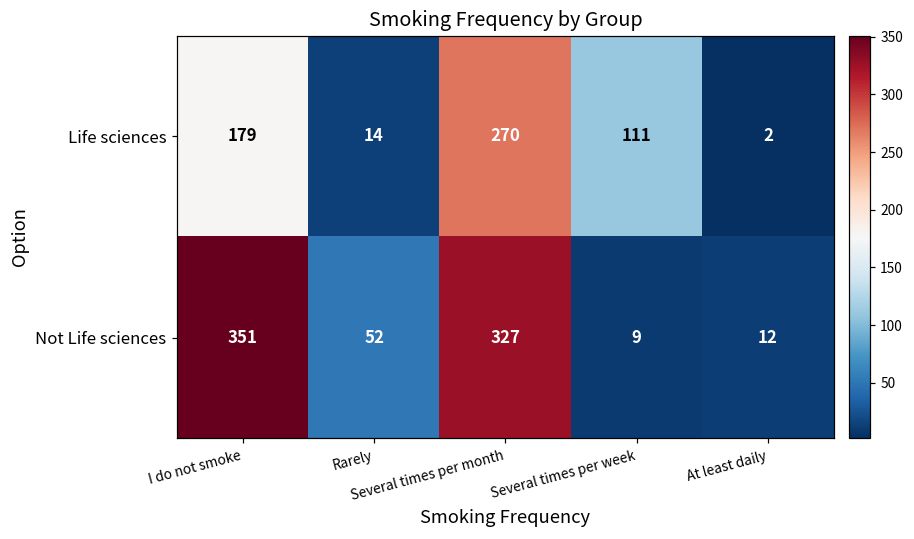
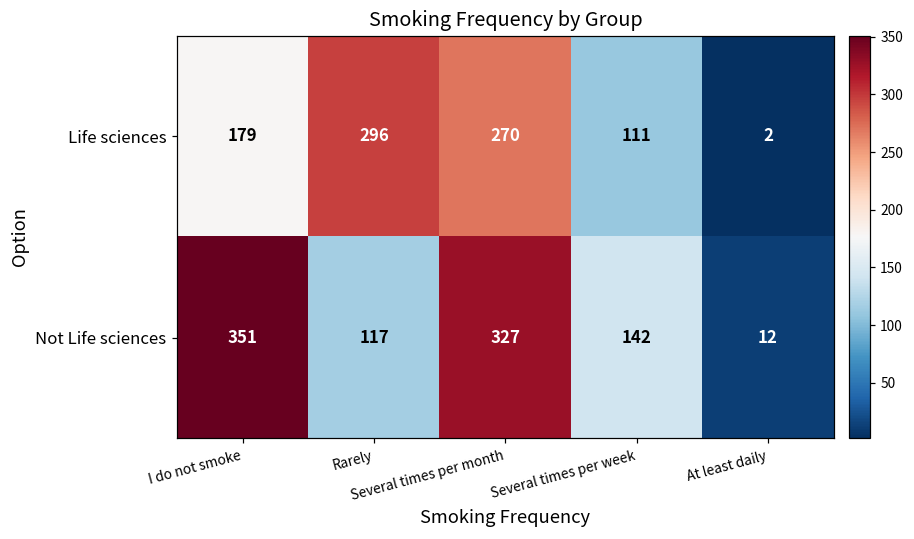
  {
    "Life sciences": {
      "I do not smoke": 179,
-     "Rarely": 14,
+     "Rarely": 296,
      "Several times per month": 270,
      "Several times per week": 111,
      "At least daily": 2
    },
    "Not Life sciences": {
      "I do not smoke": 351,
-     "Rarely": 52,
+     "Rarely": 117,
      "Several times per month": 327,
-     "Several times per week": 9,
+     "Several times per week": 142,
      "At least daily": 12
    }
  }
